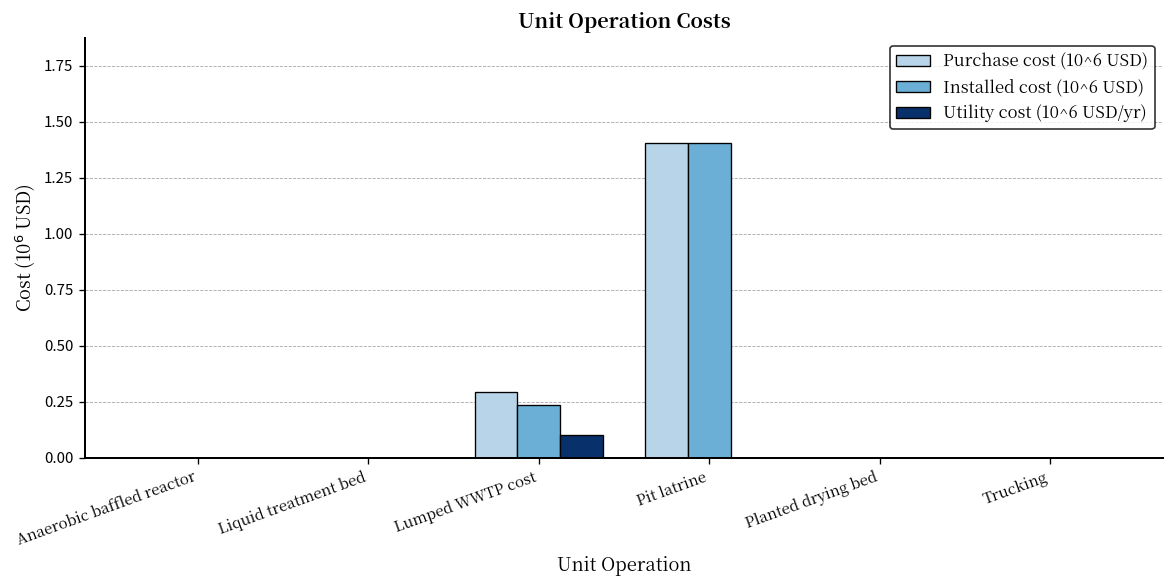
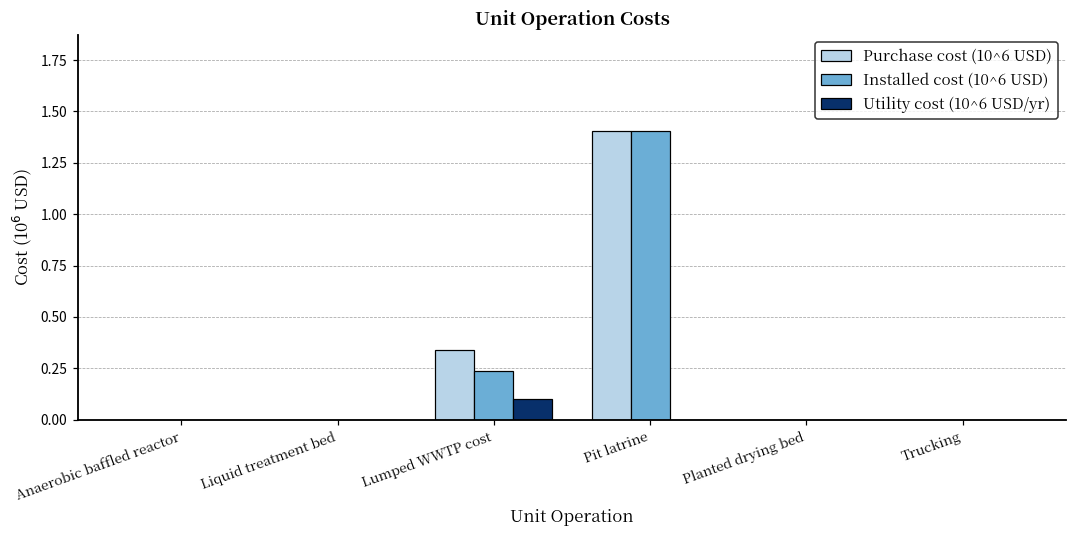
  {
    "Purchase cost (10^6 USD)": {
      "Anaerobic baffled reactor": 0.00,
      "Liquid treatment bed": 0.00,
-     "Lumped WWTP cost": 0.29,
+     "Lumped WWTP cost": 0.34,
      "Pit latrine": 1.40,
      "Planted drying bed": 0.00,
      "Trucking": 0.00
    },
    "Installed cost (10^6 USD)": {
      "Anaerobic baffled reactor": 0.00,
      "Liquid treatment bed": 0.00,
      "Lumped WWTP cost": 0.24,
      "Pit latrine": 1.40,
      "Planted drying bed": 0.00,
      "Trucking": 0.00
    },
    "Utility cost (10^6 USD/yr)": {
      "Anaerobic baffled reactor": 0.00,
      "Liquid treatment bed": 0.00,
      "Lumped WWTP cost": 0.10,
      "Pit latrine": 0.00,
      "Planted drying bed": 0.00,
      "Trucking": 0.00
    }
  }
